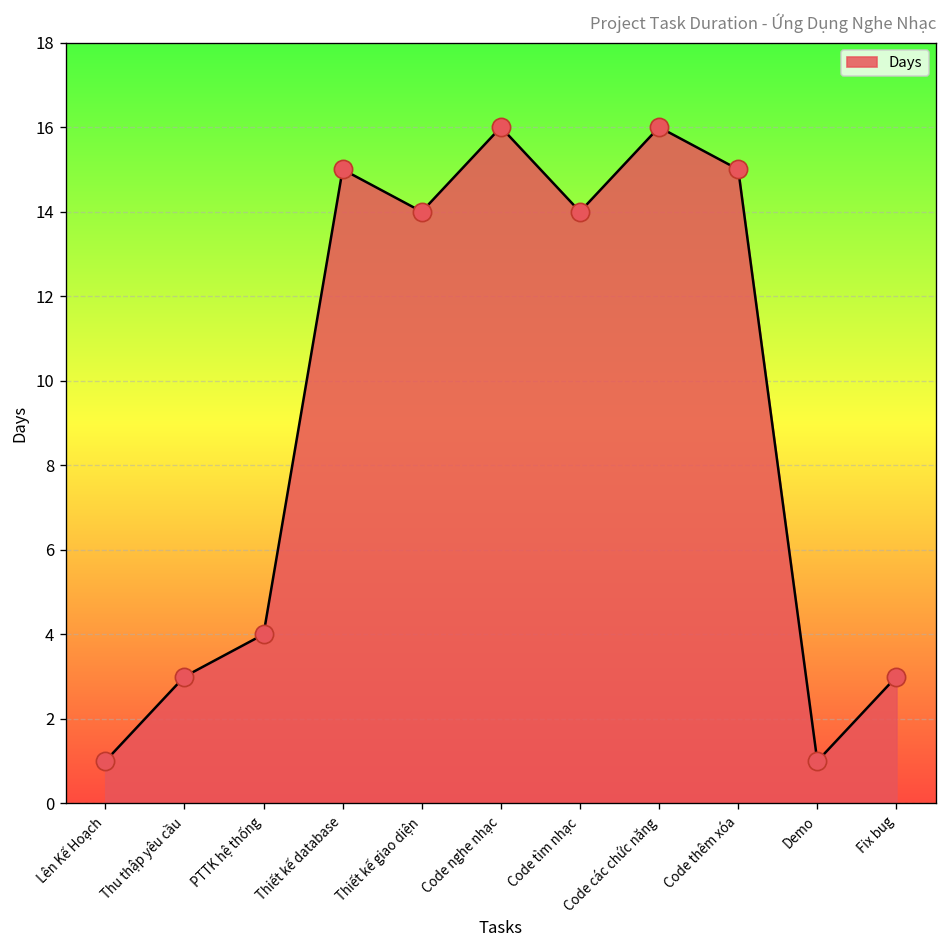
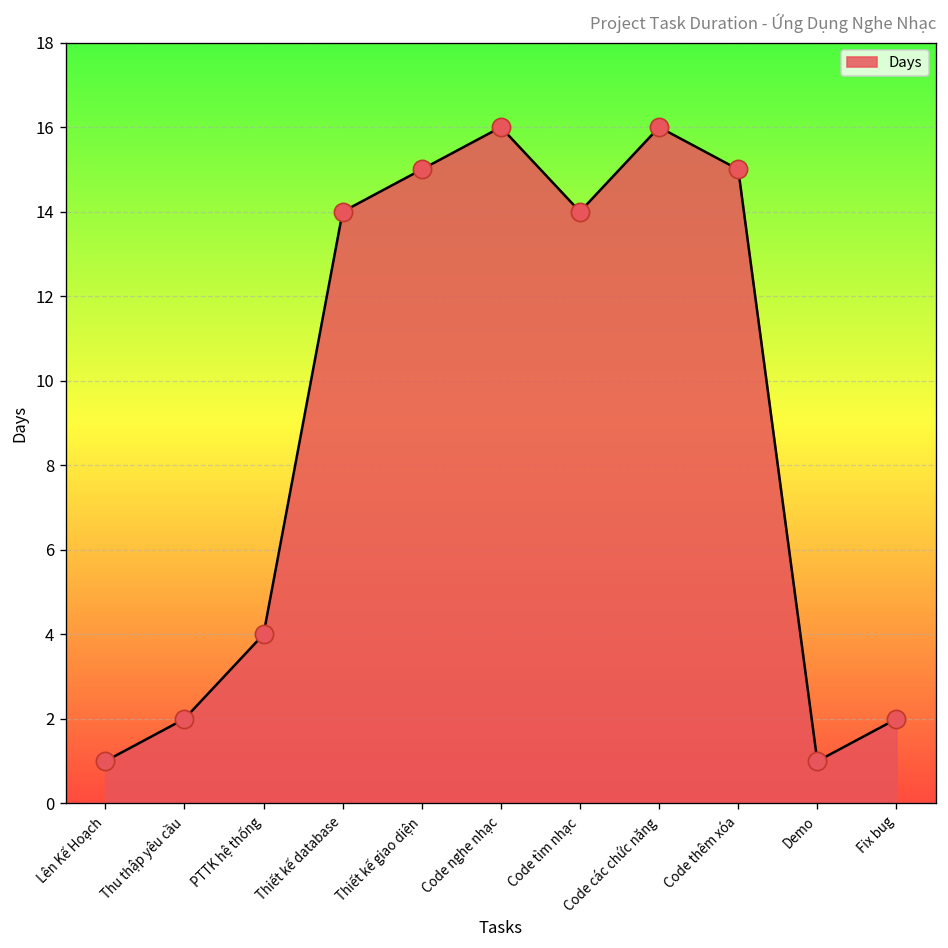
  {
    "Lên Kế Hoạch": 1,
-   "Thu thập yêu cầu": 3,
+   "Thu thập yêu cầu": 2,
    "PTTK hệ thống": 4,
-   "Thiết kế database": 15,
-   "Thiết kế giao diện": 14,
+   "Thiết kế database": 14,
+   "Thiết kế giao diện": 15,
    "Code nghe nhạc": 16,
    "Code tìm nhạc": 14,
    "Code các chức năng": 16,
    "Code thêm xóa": 15,
    "Demo": 1,
-   "Fix bug": 3
+   "Fix bug": 2
  }
